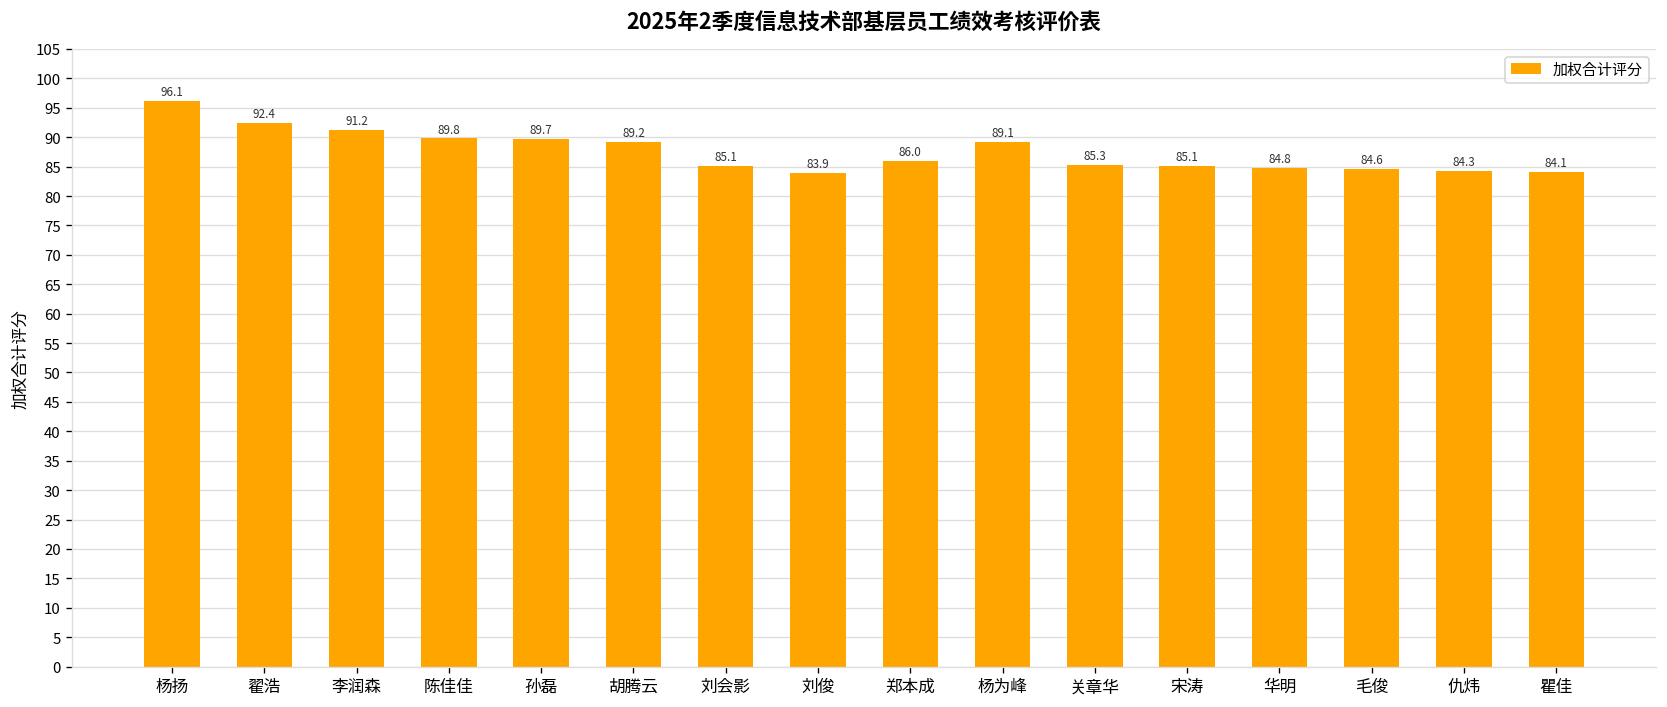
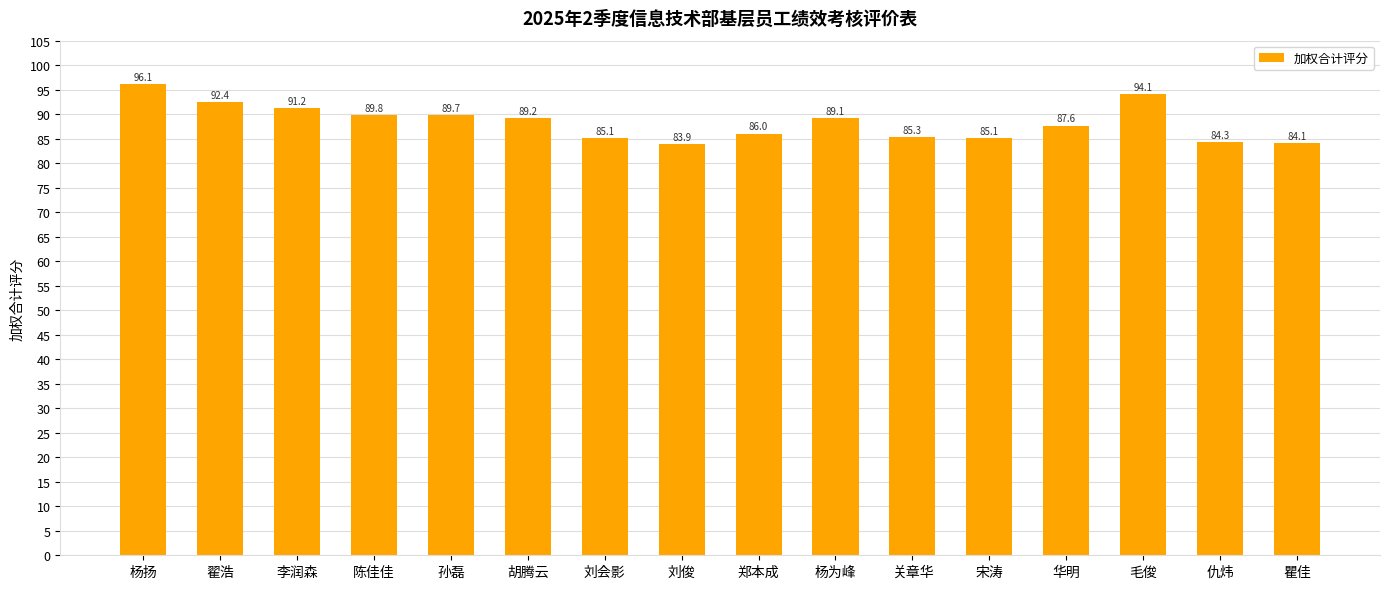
  {
    "杨扬": 96.1,
    "翟浩": 92.4,
    "李润森": 91.2,
    "陈佳佳": 89.8,
    "孙磊": 89.7,
    "胡腾云": 89.2,
    "刘会影": 85.1,
    "刘俊": 83.9,
    "郑本成": 86.0,
    "杨为峰": 89.1,
    "关章华": 85.3,
    "宋涛": 85.1,
-   "华明": 84.8,
-   "毛俊": 84.6,
+   "华明": 87.6,
+   "毛俊": 94.1,
    "仇炜": 84.3,
    "瞿佳": 84.1
  }
